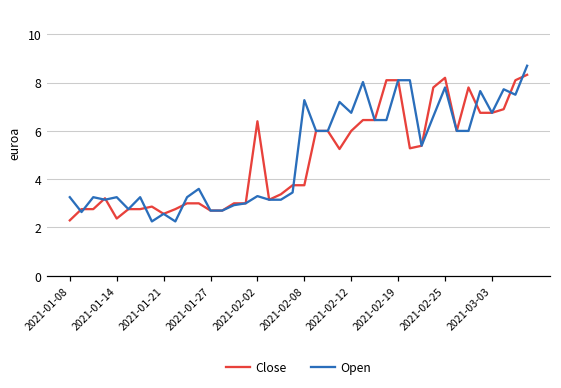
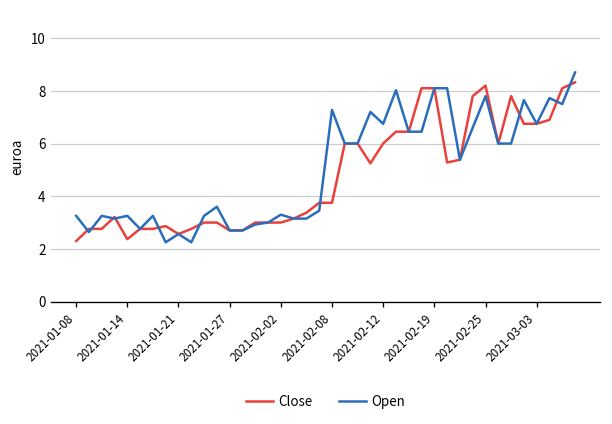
  {
    "Close": {
      "2021-01-08": 2.3,
      "2021-01-14": 2.4,
-     "2021-02-02": 6.4,
+     "2021-02-02": 3.0,
      "2021-02-08": 3.8,
      "2021-02-12": 6.0,
      "2021-02-25": 8.2
    },
    "Open": {
      "2021-01-08": 3.3,
      "2021-01-14": 3.3,
      "2021-02-02": 3.3,
      "2021-02-08": 7.3,
      "2021-02-12": 6.8,
      "2021-02-25": 7.8
    }
  }
